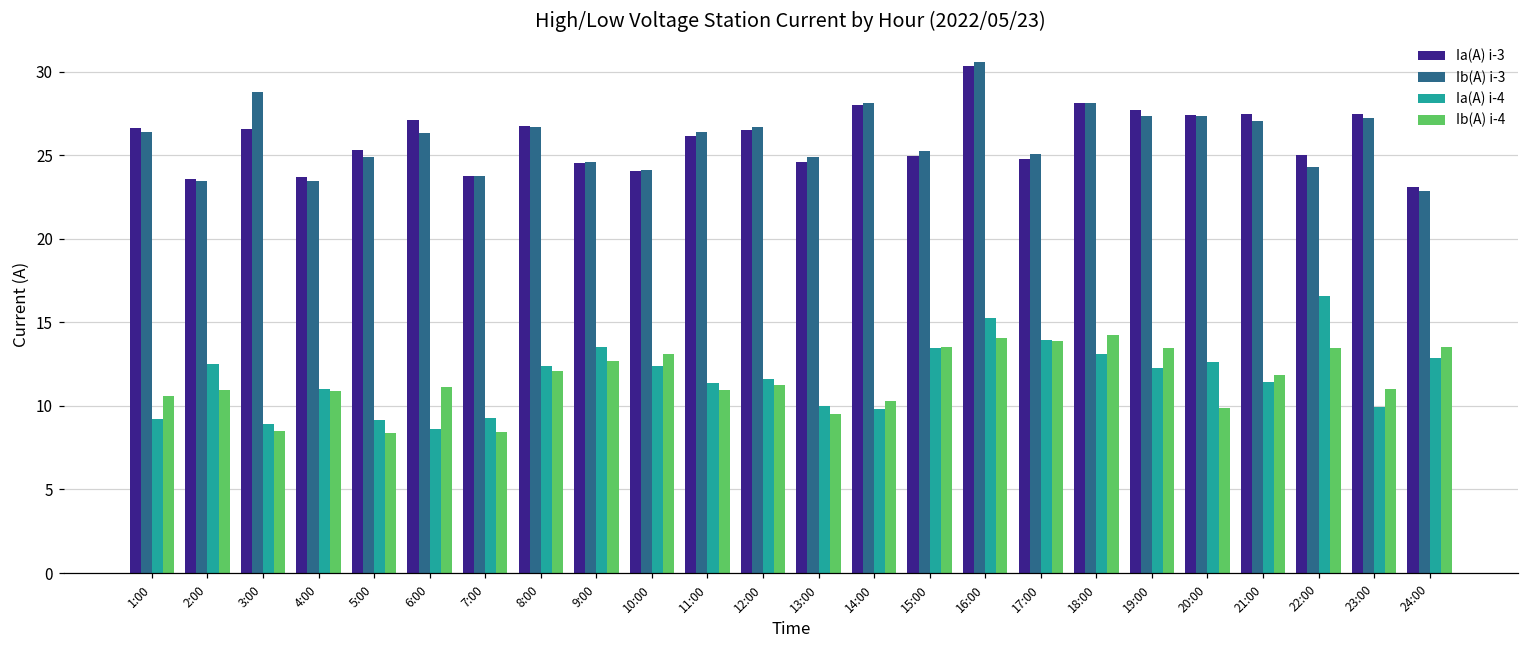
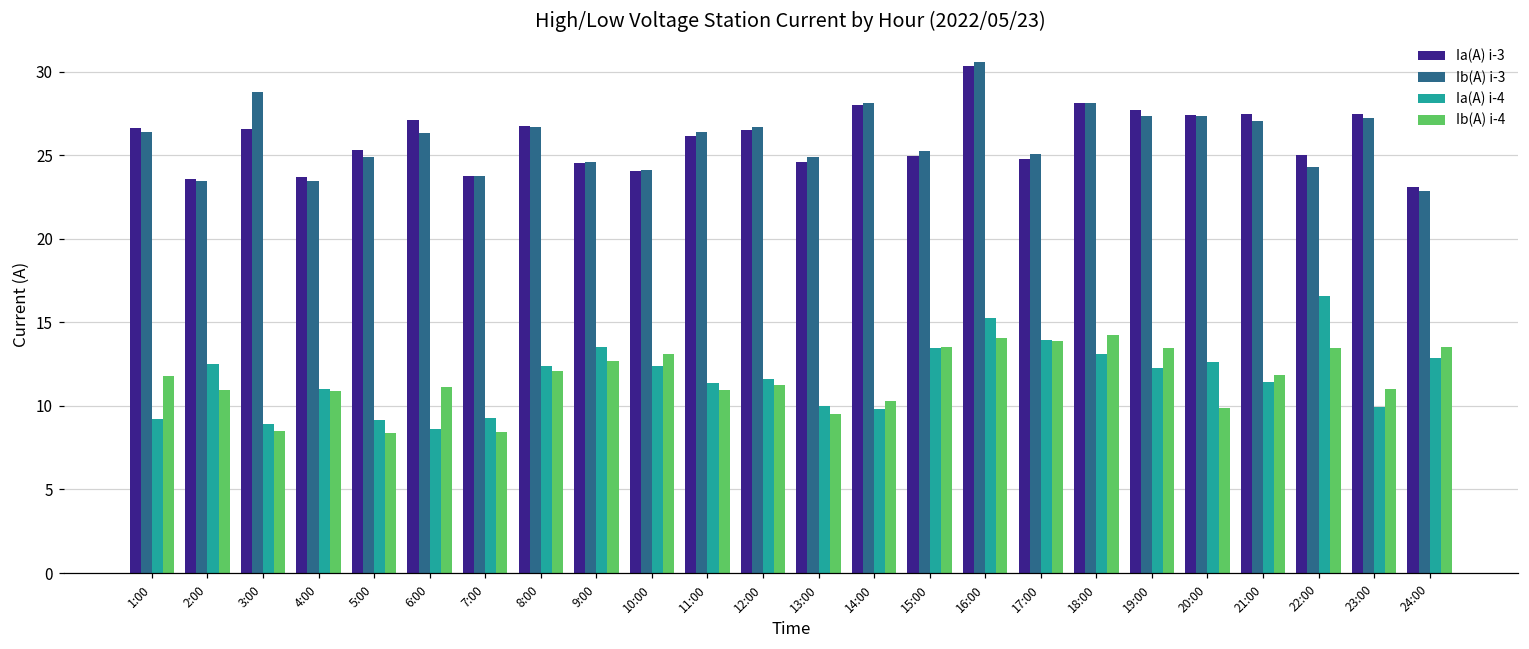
  {
    "Ia(A) i-3": {
      "1:00": 26.6,
      "2:00": 23.6,
      "3:00": 26.6,
      "4:00": 23.7,
      "5:00": 25.3,
      "6:00": 27.1,
      "7:00": 23.8,
      "8:00": 26.8,
      "9:00": 24.5,
      "10:00": 24.1,
      "11:00": 26.2,
      "12:00": 26.5,
      "13:00": 24.6,
      "14:00": 28.0,
      "15:00": 25.0,
      "16:00": 30.3,
      "17:00": 24.8,
      "18:00": 28.1,
      "19:00": 27.7,
      "20:00": 27.4,
      "21:00": 27.5,
      "22:00": 25.0,
      "23:00": 27.5,
      "24:00": 23.1
    },
    "Ib(A) i-3": {
      "1:00": 26.4,
      "2:00": 23.5,
      "3:00": 28.8,
      "4:00": 23.5,
      "5:00": 24.9,
      "6:00": 26.4,
      "7:00": 23.8,
      "8:00": 26.7,
      "9:00": 24.6,
      "10:00": 24.1,
      "11:00": 26.4,
      "12:00": 26.7,
      "13:00": 24.9,
      "14:00": 28.1,
      "15:00": 25.3,
      "16:00": 30.6,
      "17:00": 25.1,
      "18:00": 28.2,
      "19:00": 27.4,
      "20:00": 27.4,
      "21:00": 27.1,
      "22:00": 24.3,
      "23:00": 27.2,
      "24:00": 22.9
    },
    "Ia(A) i-4": {
      "1:00": 9.2,
      "2:00": 12.5,
      "3:00": 8.9,
      "4:00": 11.0,
      "5:00": 9.2,
      "6:00": 8.6,
      "7:00": 9.3,
      "8:00": 12.4,
      "9:00": 13.5,
      "10:00": 12.4,
      "11:00": 11.4,
      "12:00": 11.6,
      "13:00": 10.0,
      "14:00": 9.8,
      "15:00": 13.5,
      "16:00": 15.3,
      "17:00": 14.0,
      "18:00": 13.1,
      "19:00": 12.3,
      "20:00": 12.6,
      "21:00": 11.5,
      "22:00": 16.6,
      "23:00": 10.0,
      "24:00": 12.9
    },
    "Ib(A) i-4": {
-     "1:00": 10.6,
+     "1:00": 11.8,
      "2:00": 10.9,
      "3:00": 8.5,
      "4:00": 10.9,
      "5:00": 8.4,
      "6:00": 11.1,
      "7:00": 8.5,
      "8:00": 12.1,
      "9:00": 12.7,
      "10:00": 13.1,
      "11:00": 10.9,
      "12:00": 11.3,
      "13:00": 9.5,
      "14:00": 10.3,
      "15:00": 13.6,
      "16:00": 14.1,
      "17:00": 13.9,
      "18:00": 14.3,
      "19:00": 13.5,
      "20:00": 9.9,
      "21:00": 11.8,
      "22:00": 13.5,
      "23:00": 11.0,
      "24:00": 13.5
    }
  }
